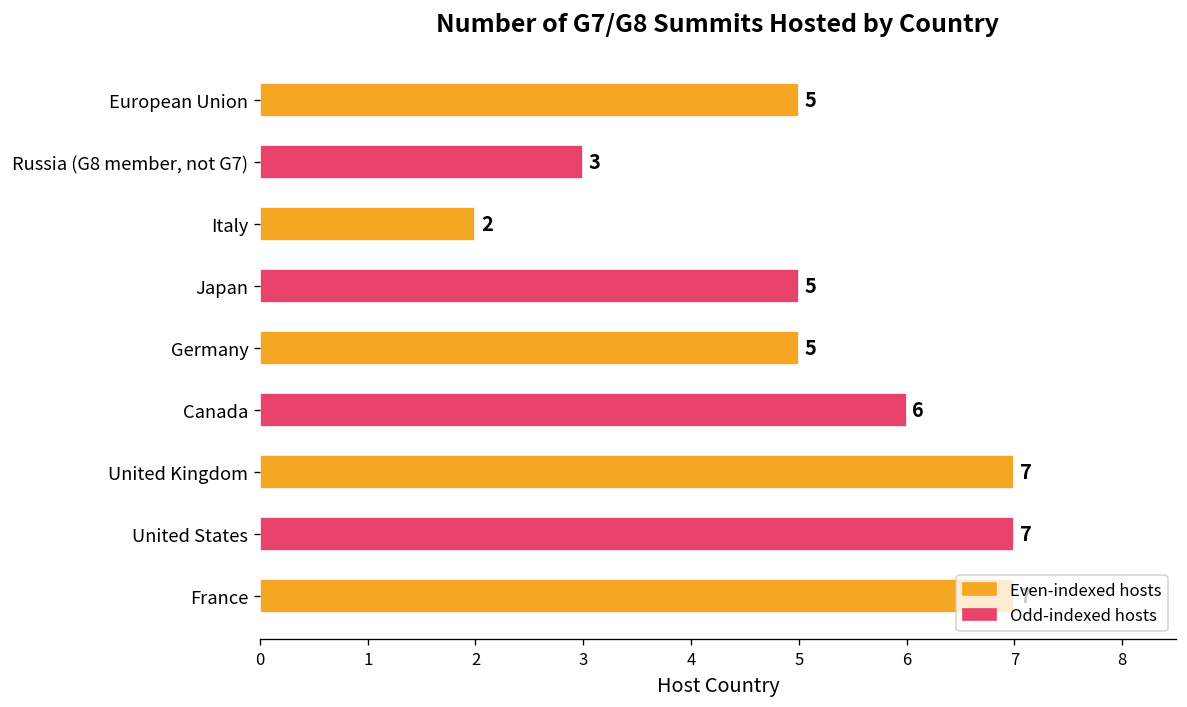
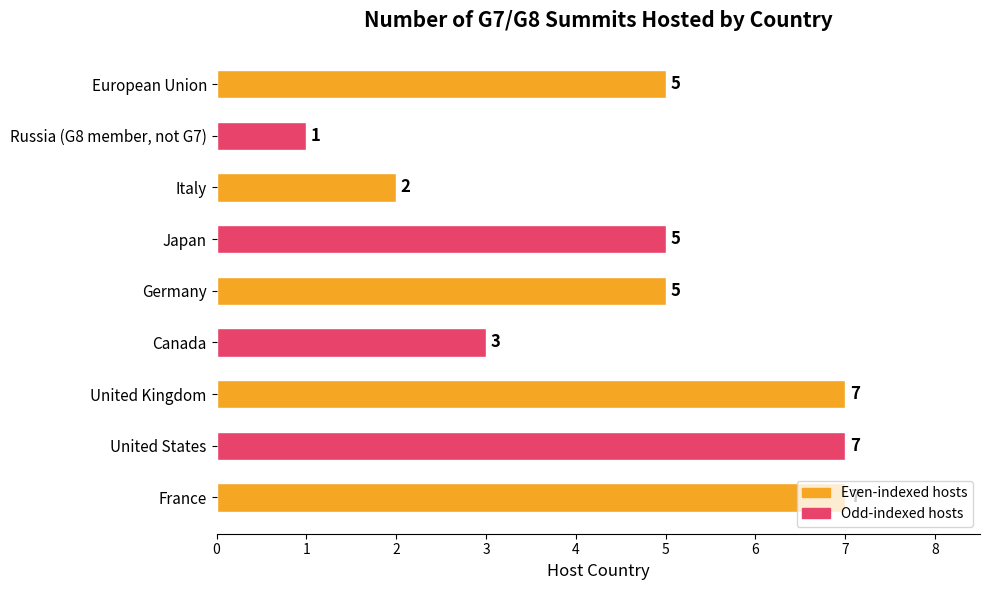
  {
    "European Union": 5,
-   "Russia (G8 member, not G7)": 3,
+   "Russia (G8 member, not G7)": 1,
    "Italy": 2,
    "Japan": 5,
    "Germany": 5,
-   "Canada": 6,
+   "Canada": 3,
    "United Kingdom": 7,
    "United States": 7
  }
